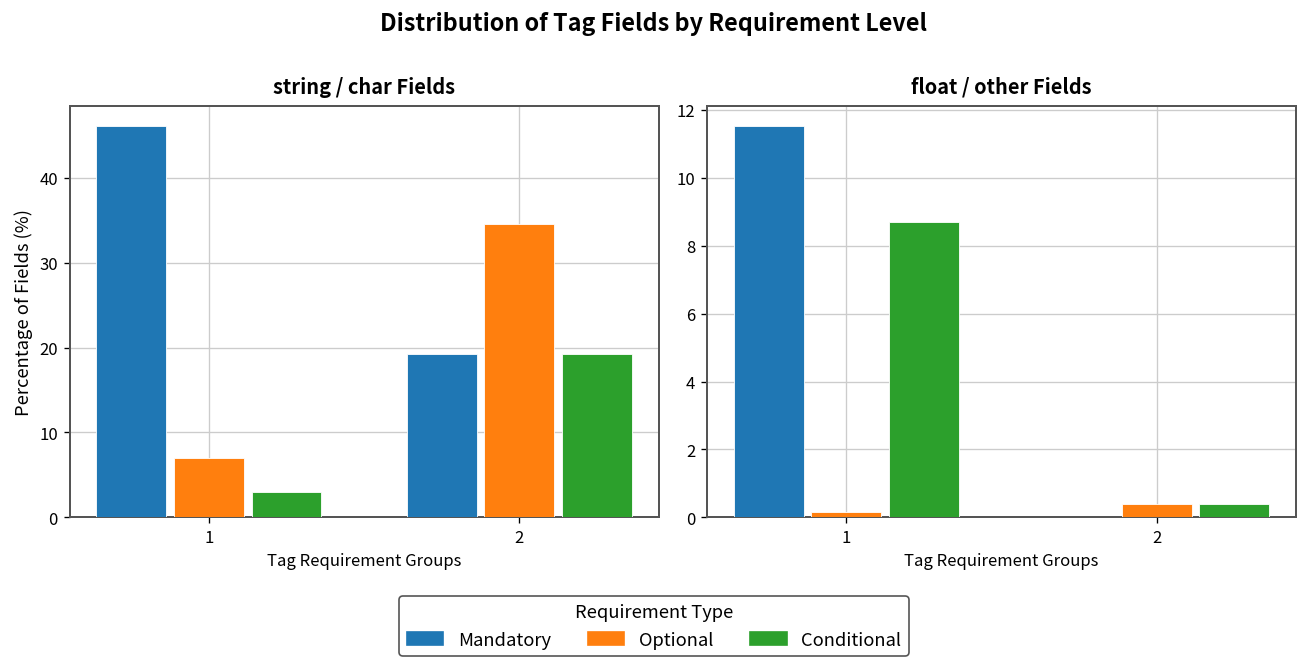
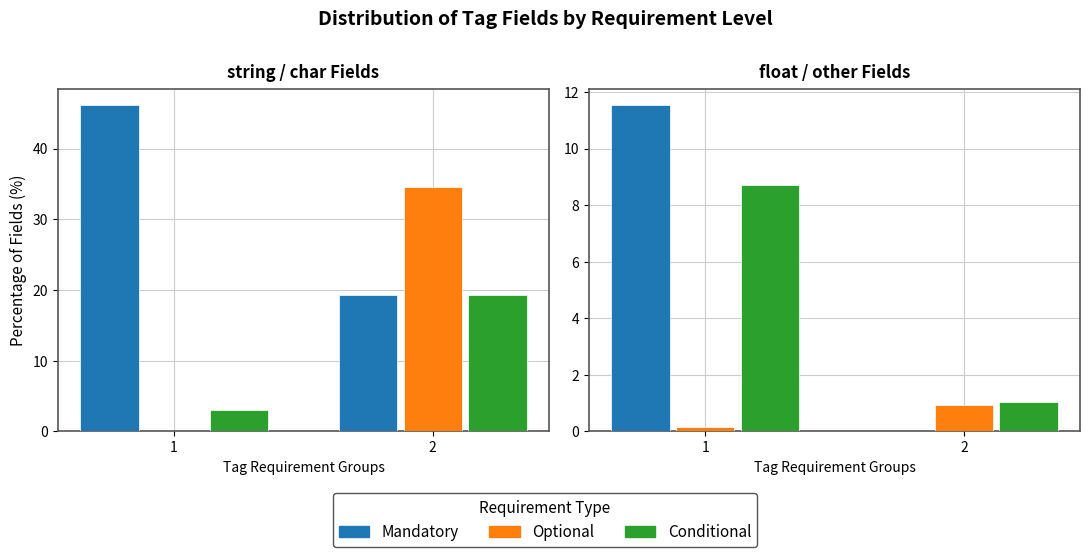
  {
    "string / char Fields": {
      "Mandatory": {
        "1": 46,
        "2": 19
      },
      "Optional": {
-       "1": 7,
+       "1": 0,
        "2": 35
      },
      "Conditional": {
        "1": 3,
        "2": 19
      }
    },
    "float / other Fields": {
      "Mandatory": {
        "1": 11.5,
        "2": 0.0
      },
      "Optional": {
        "1": 0.2,
-       "2": 0.4
+       "2": 0.9
      },
      "Conditional": {
        "1": 8.7,
-       "2": 0.4
+       "2": 1.0
      }
    }
  }
